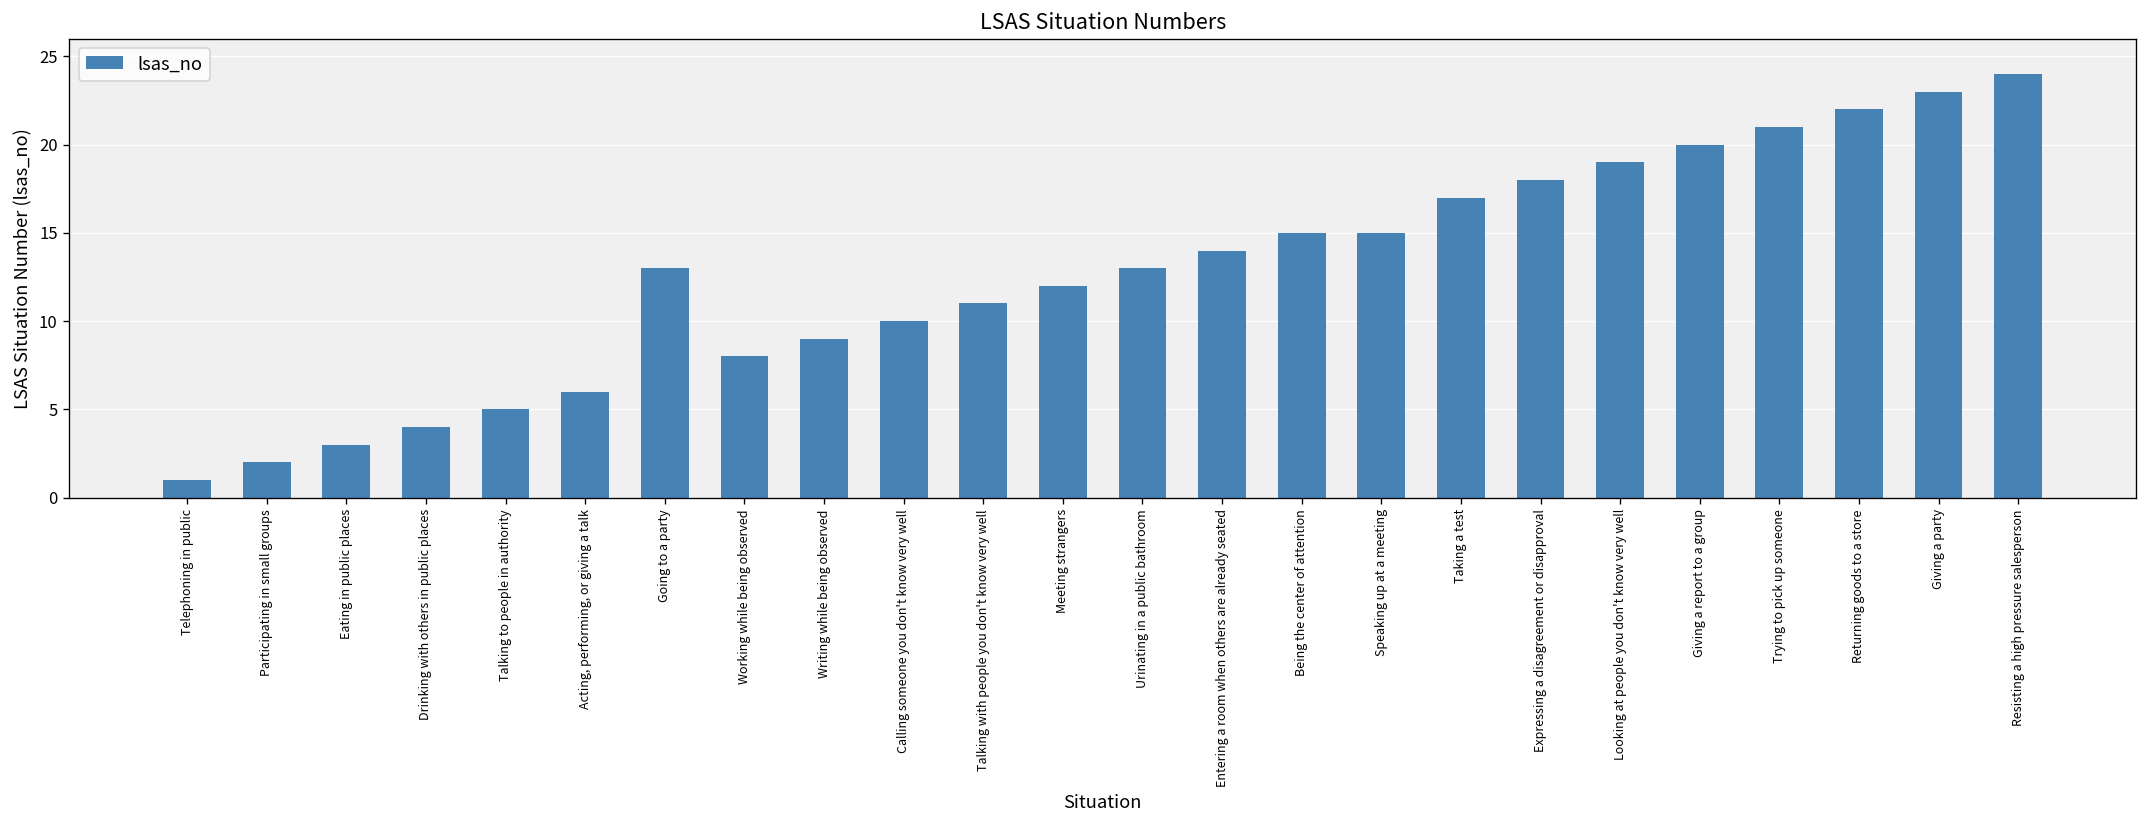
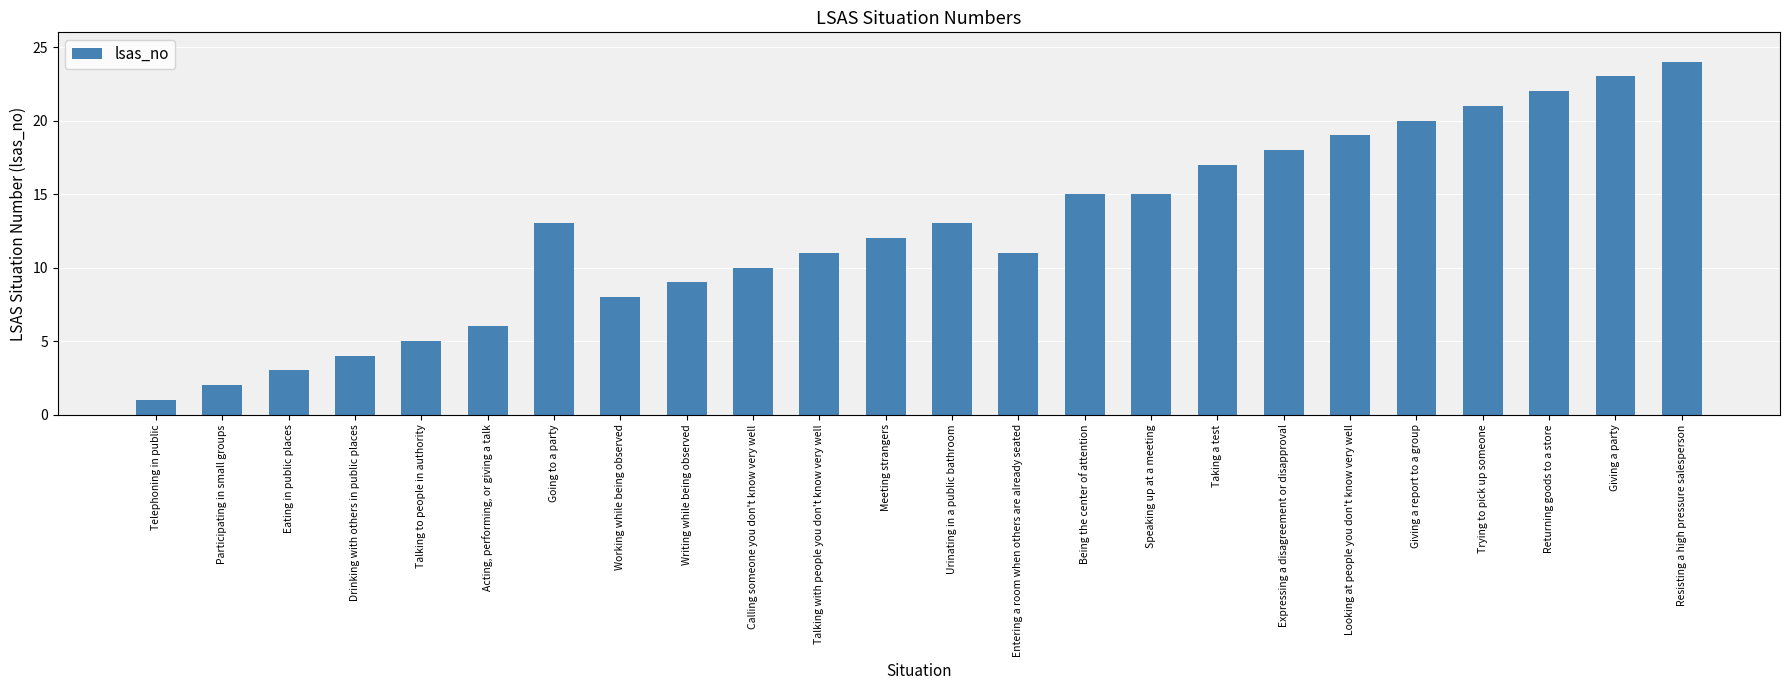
  {
    "Telephoning in public": 1,
    "Participating in small groups": 2,
    "Eating in public places": 3,
    "Drinking with others in public places": 4,
    "Talking to people in authority": 5,
    "Acting, performing, or giving a talk": 6,
    "Going to a party": 13,
    "Working while being observed": 8,
    "Writing while being observed": 9,
    "Calling someone you don't know very well": 10,
    "Talking with people you don't know very well": 11,
    "Meeting strangers": 12,
    "Urinating in a public bathroom": 13,
-   "Entering a room when others are already seated": 14,
+   "Entering a room when others are already seated": 11,
    "Being the center of attention": 15,
    "Speaking up at a meeting": 15,
    "Taking a test": 17,
    "Expressing a disagreement or disapproval": 18,
    "Looking at people you don't know very well": 19,
    "Giving a report to a group": 20,
    "Trying to pick up someone": 21,
    "Returning goods to a store": 22,
    "Giving a party": 23,
    "Resisting a high pressure salesperson": 24
  }
